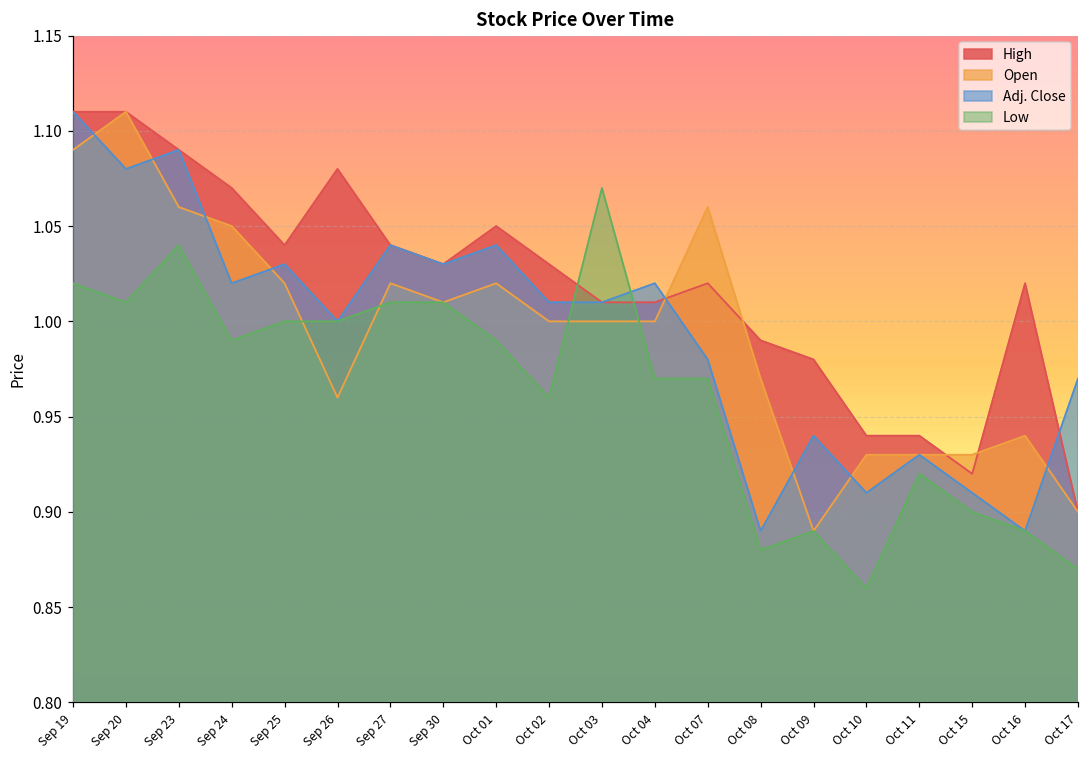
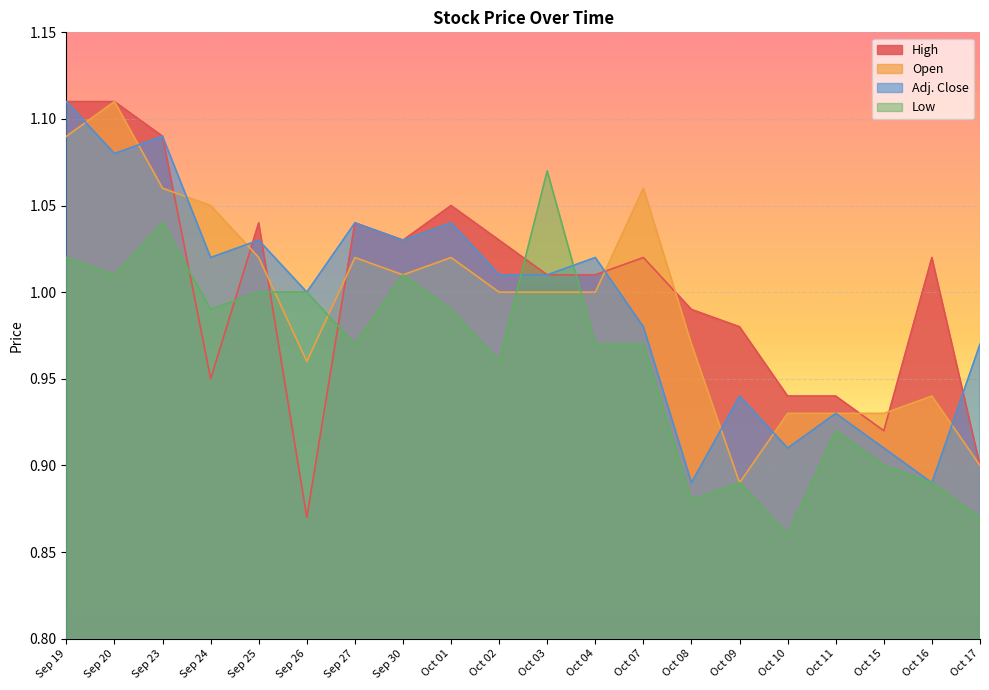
  {
    "High": {
-     "Sep 24": 1.07,
+     "Sep 24": 0.95,
      "Sep 25": 1.04,
-     "Sep 26": 1.08,
+     "Sep 26": 0.87,
      "Oct 01": 1.05,
      "Oct 02": 1.03,
      "Oct 04": 1.01,
      "Oct 07": 1.02,
      "Oct 08": 0.99,
      "Oct 09": 0.98,
      "Oct 10": 0.94,
      "Oct 11": 0.94,
      "Oct 15": 0.92,
      "Oct 16": 1.02
    },
    "Open": {
      "Sep 19": 1.09,
      "Sep 23": 1.06,
      "Sep 24": 1.05,
      "Sep 25": 1.02,
      "Sep 26": 0.96,
      "Sep 27": 1.02,
      "Oct 01": 1.02,
      "Oct 02": 1.00,
      "Oct 03": 1.00,
      "Oct 04": 1.00,
      "Oct 07": 1.06,
      "Oct 08": 0.97,
      "Oct 10": 0.93,
      "Oct 15": 0.93,
      "Oct 16": 0.94
    },
    "Adj. Close": {
      "Sep 20": 1.08,
      "Sep 24": 1.02,
      "Sep 25": 1.03,
      "Oct 01": 1.04,
      "Oct 02": 1.01,
      "Oct 04": 1.02,
      "Oct 07": 0.98,
      "Oct 08": 0.89,
      "Oct 09": 0.94,
      "Oct 10": 0.91,
      "Oct 15": 0.91,
      "Oct 17": 0.97
    },
    "Low": {
      "Sep 19": 1.02,
      "Sep 20": 1.01,
      "Sep 23": 1.04,
      "Sep 24": 0.99,
      "Sep 25": 1.00,
-     "Sep 27": 1.01,
+     "Sep 27": 0.97,
      "Oct 01": 0.99,
      "Oct 02": 0.96,
      "Oct 03": 1.07,
      "Oct 04": 0.97,
      "Oct 07": 0.97,
      "Oct 08": 0.88,
      "Oct 10": 0.86,
      "Oct 11": 0.92,
      "Oct 15": 0.90,
      "Oct 17": 0.87
    }
  }
